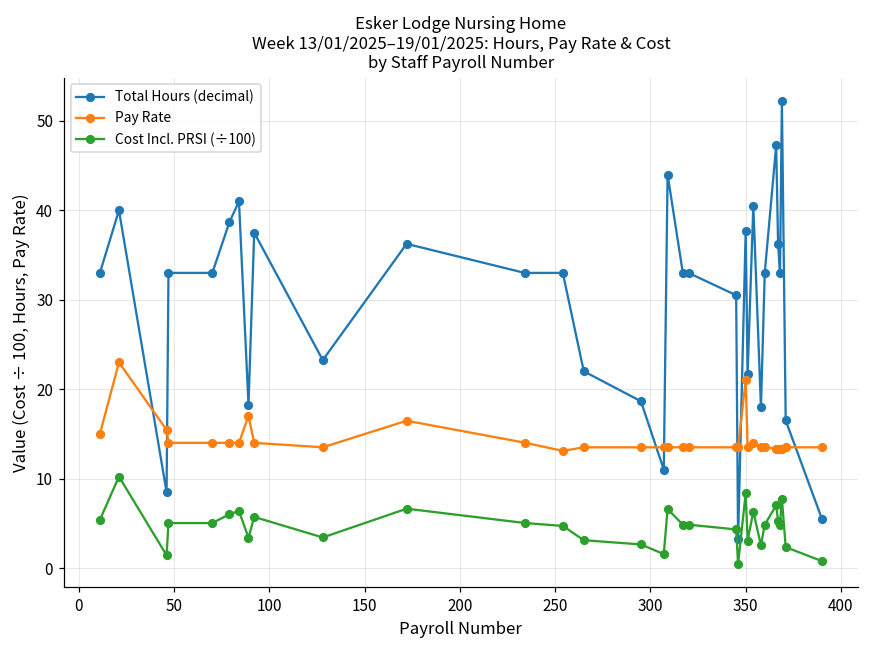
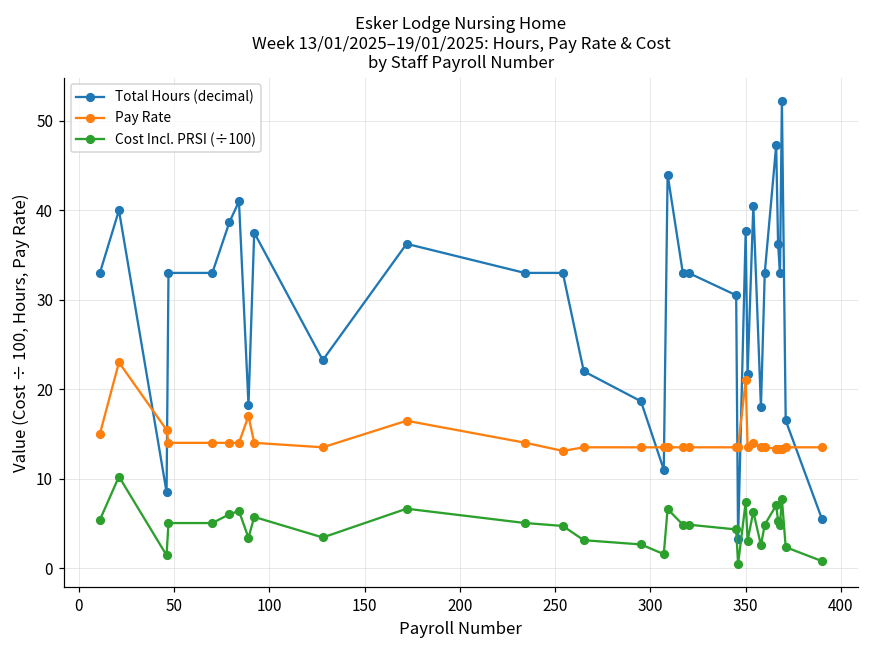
  {
    "Total Hours (decimal)": {
      "350": 38
    },
    "Pay Rate": {
      "350": 21
    },
    "Cost Incl. PRSI (÷100)": {
-     "350": 8
+     "350": 7
    }
  }
